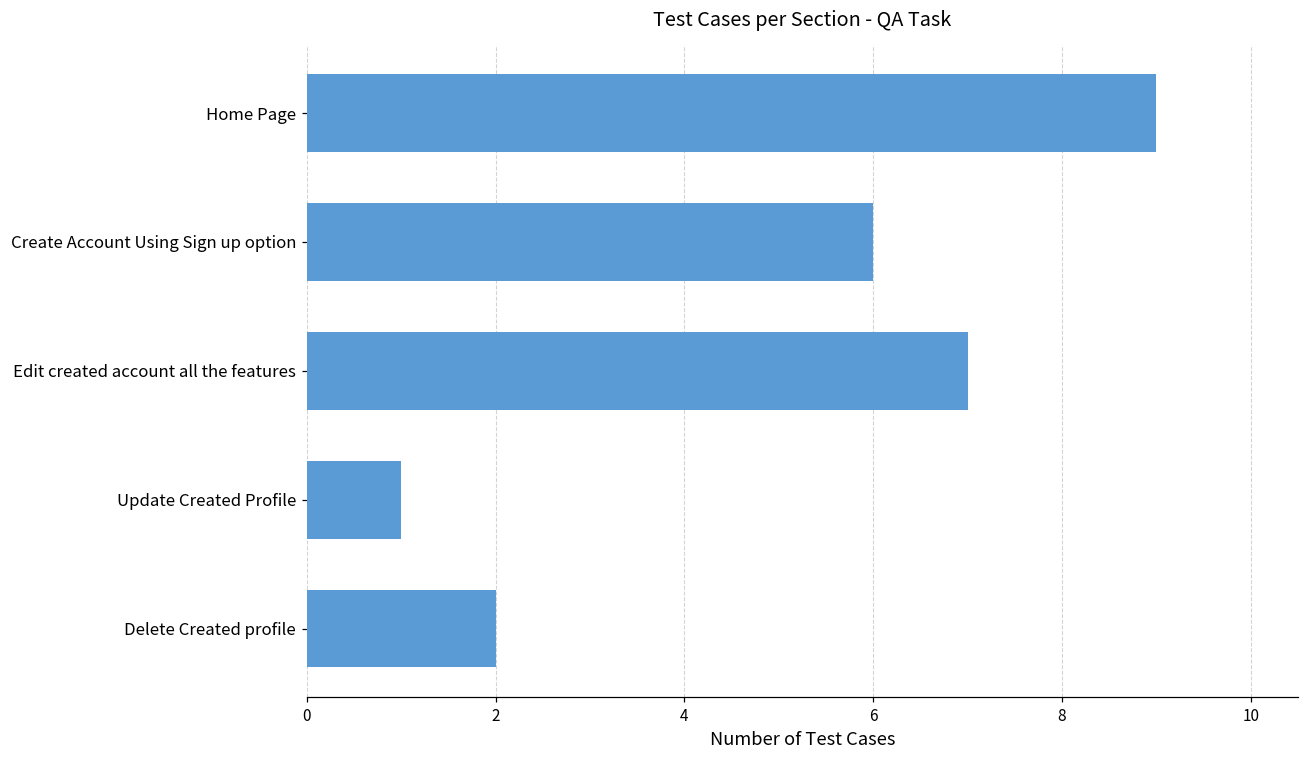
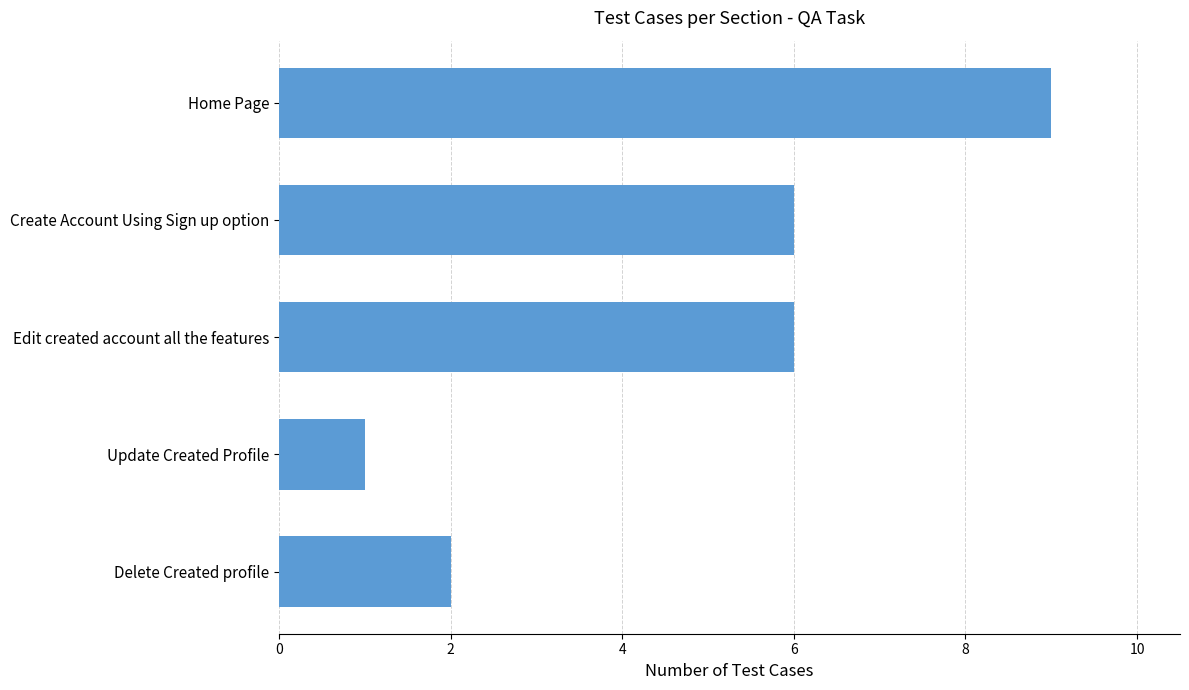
  {
    "Home Page": 9,
    "Create Account Using Sign up option": 6,
-   "Edit created account all the features": 7,
+   "Edit created account all the features": 6,
    "Update Created Profile": 1,
    "Delete Created profile": 2
  }
